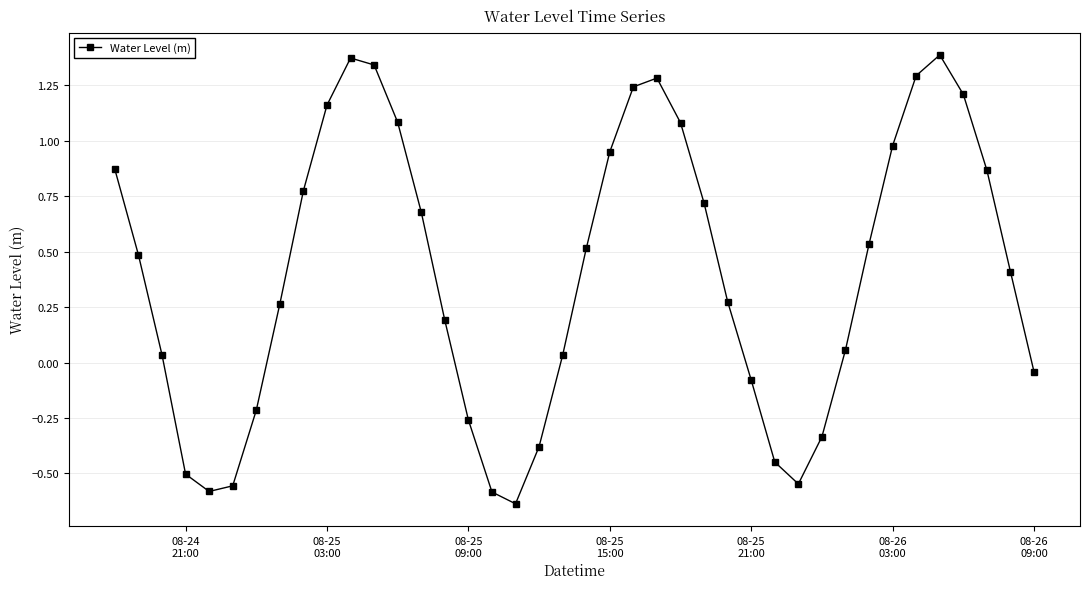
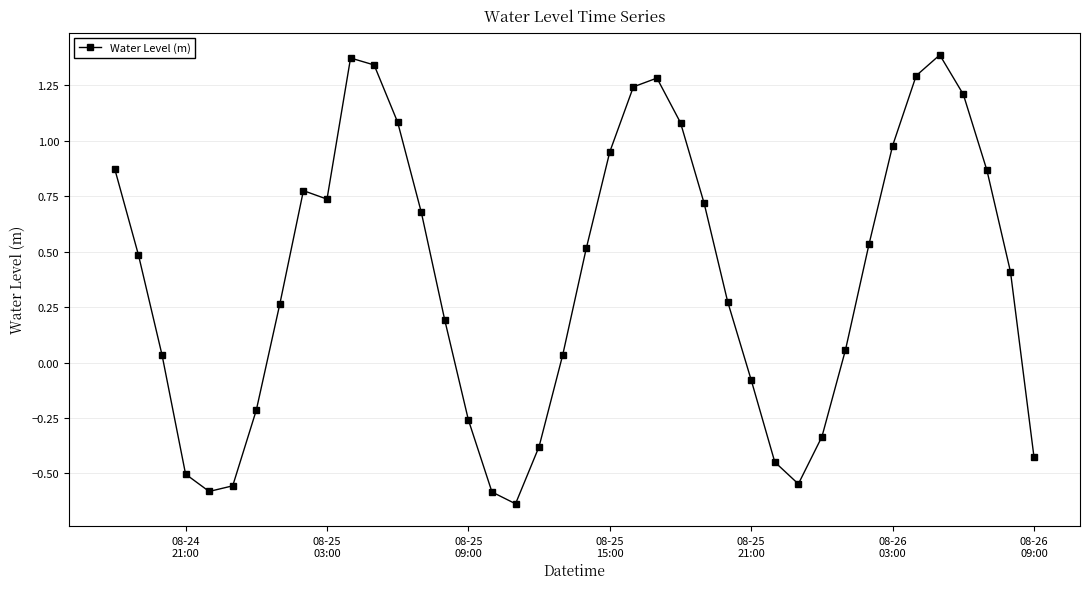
  {
    "08-24 21:00": -0.50,
-   "08-25 03:00": 1.16,
+   "08-25 03:00": 0.74,
    "08-25 09:00": -0.26,
    "08-25 15:00": 0.95,
    "08-25 21:00": -0.08,
    "08-26 03:00": 0.98,
-   "08-26 09:00": -0.04
+   "08-26 09:00": -0.43
  }
